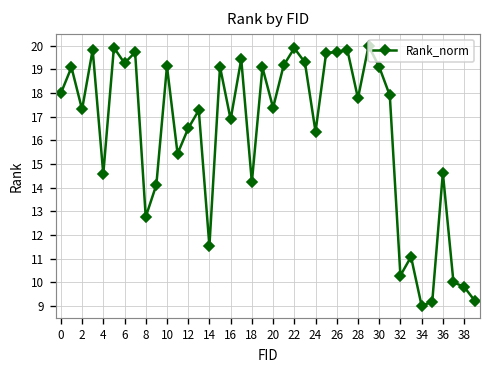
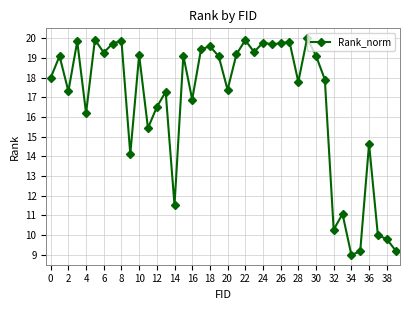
  {
    "0": 18.0,
    "2": 17.3,
-   "4": 14.6,
+   "4": 16.2,
    "6": 19.3,
-   "8": 12.8,
+   "8": 19.9,
    "10": 19.1,
    "12": 16.5,
    "14": 11.5,
    "16": 16.9,
-   "18": 14.2,
+   "18": 19.6,
    "20": 17.4,
    "22": 19.9,
-   "24": 16.4,
+   "24": 19.8,
    "26": 19.7,
    "28": 17.8,
    "30": 19.1,
    "32": 10.3,
    "34": 9.0,
    "36": 14.6,
    "38": 9.8
  }
